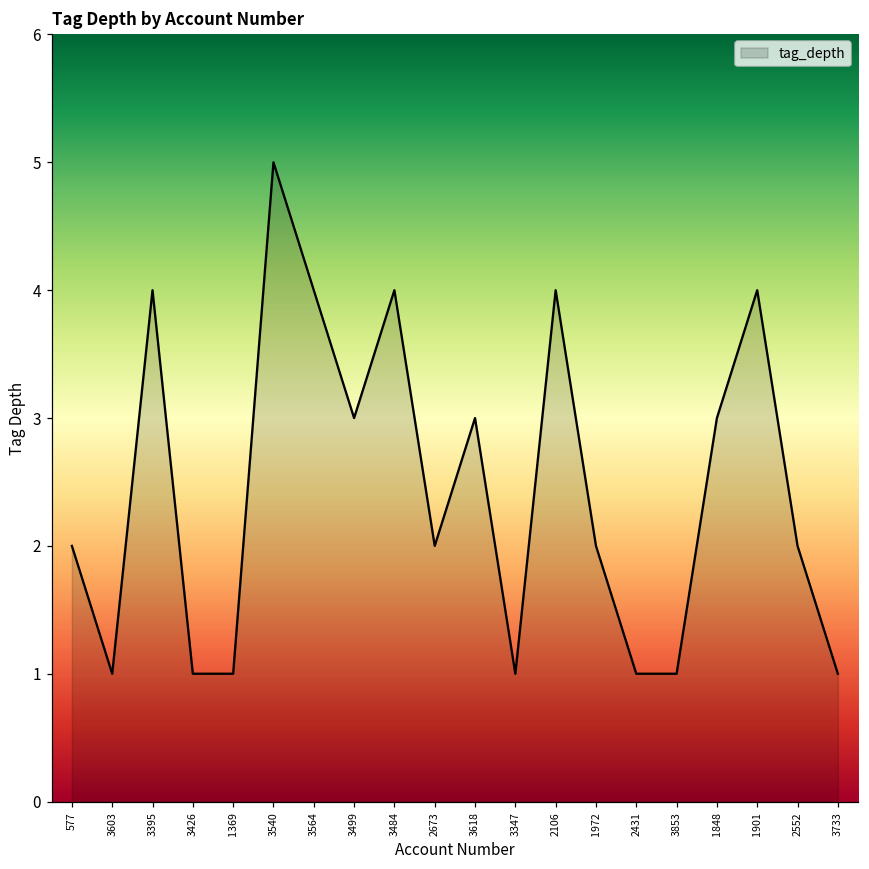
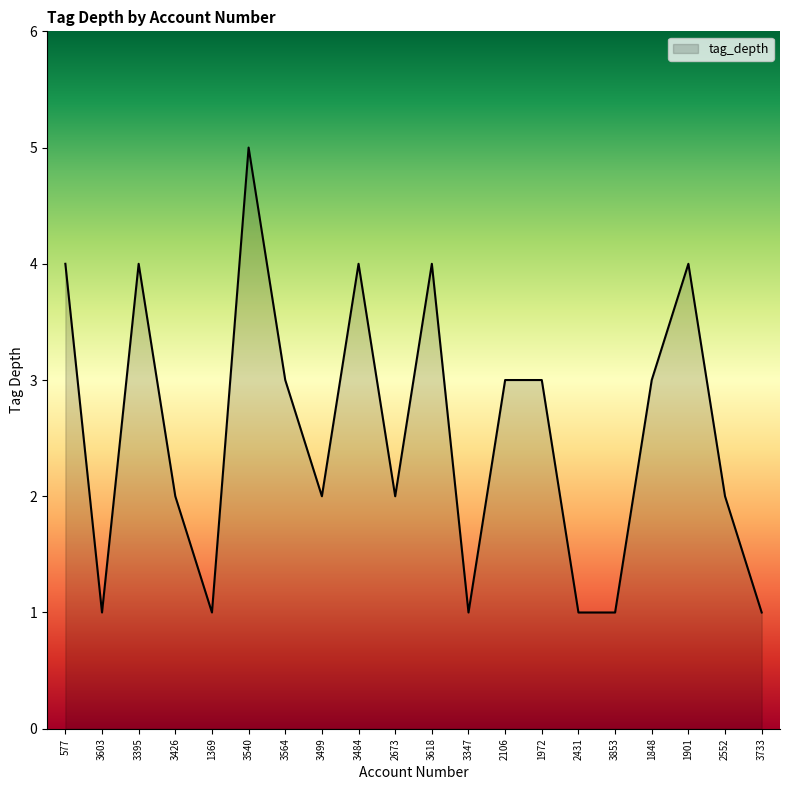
  {
-   "577": 2,
+   "577": 4,
    "3603": 1,
    "3395": 4,
-   "3426": 1,
+   "3426": 2,
    "1369": 1,
    "3540": 5,
-   "3564": 4,
-   "3499": 3,
+   "3564": 3,
+   "3499": 2,
    "3484": 4,
    "2673": 2,
-   "3618": 3,
+   "3618": 4,
    "3347": 1,
-   "2106": 4,
-   "1972": 2,
+   "2106": 3,
+   "1972": 3,
    "2431": 1,
    "3853": 1,
    "1848": 3,
    "1901": 4,
    "2552": 2,
    "3733": 1
  }
